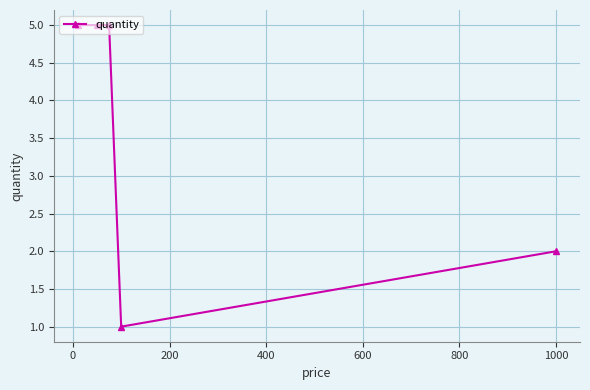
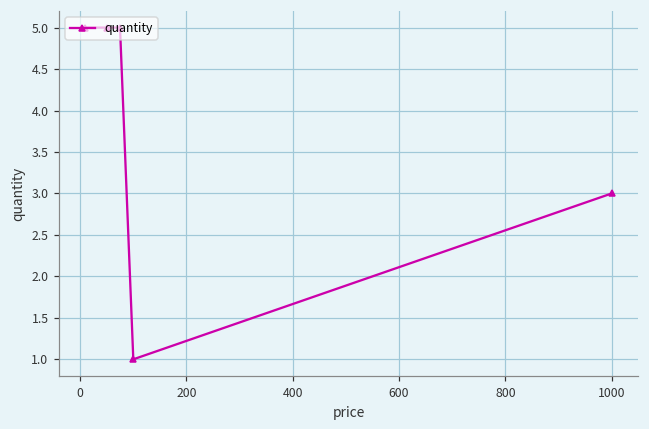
  {
-   "1000": 2
+   "1000": 3
  }
